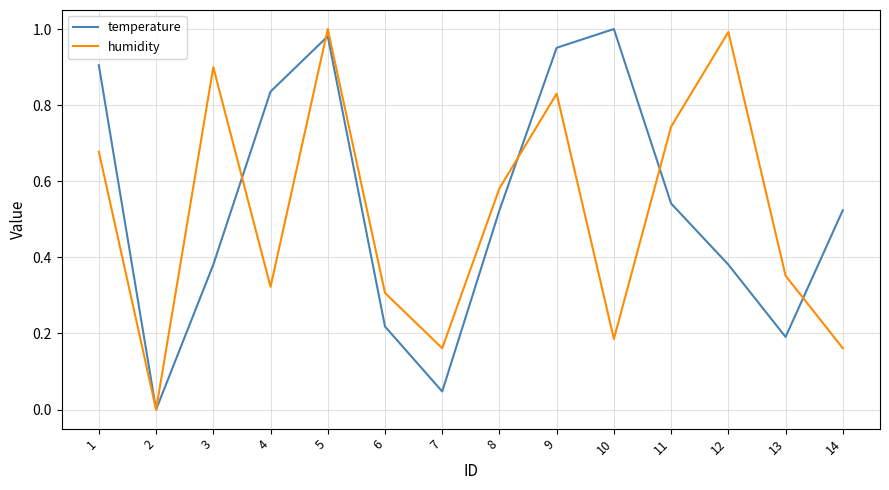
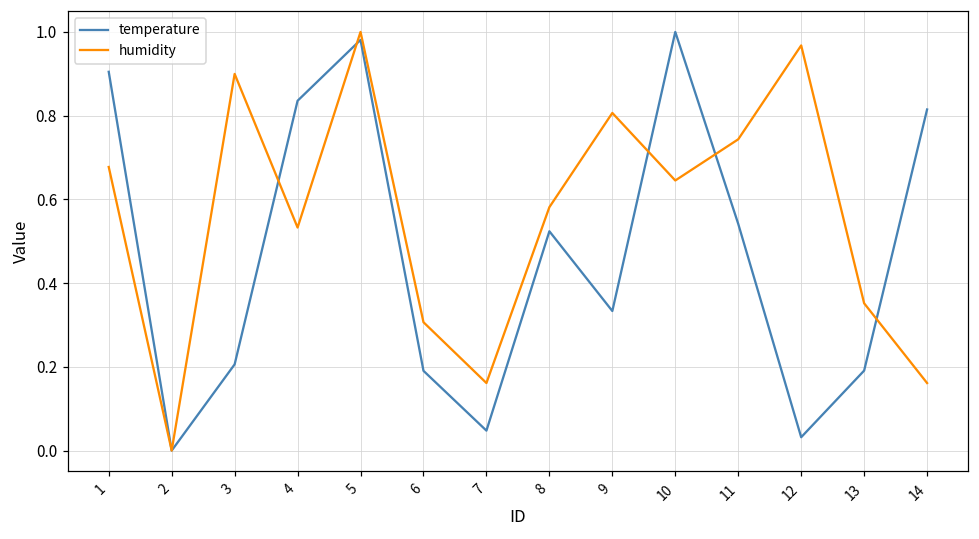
  {
    "temperature": {
      "1": 0.90,
-     "3": 0.38,
+     "3": 0.21,
      "4": 0.84,
      "5": 0.98,
-     "6": 0.22,
+     "6": 0.19,
      "7": 0.05,
      "8": 0.52,
-     "9": 0.95,
+     "9": 0.33,
      "10": 1.00,
      "11": 0.54,
-     "12": 0.38,
+     "12": 0.03,
      "13": 0.19,
-     "14": 0.52
+     "14": 0.81
    },
    "humidity": {
      "1": 0.68,
      "3": 0.90,
-     "4": 0.32,
+     "4": 0.53,
      "5": 1.00,
      "6": 0.31,
      "7": 0.16,
      "8": 0.58,
-     "9": 0.83,
-     "10": 0.19,
+     "9": 0.81,
+     "10": 0.65,
      "11": 0.74,
-     "12": 0.99,
+     "12": 0.97,
      "13": 0.35,
      "14": 0.16
    }
  }
